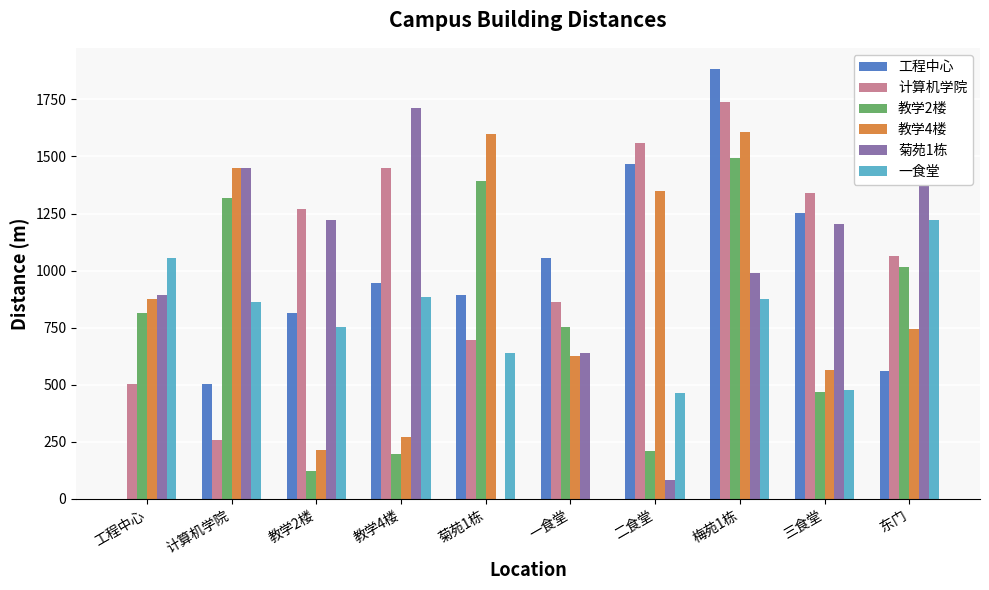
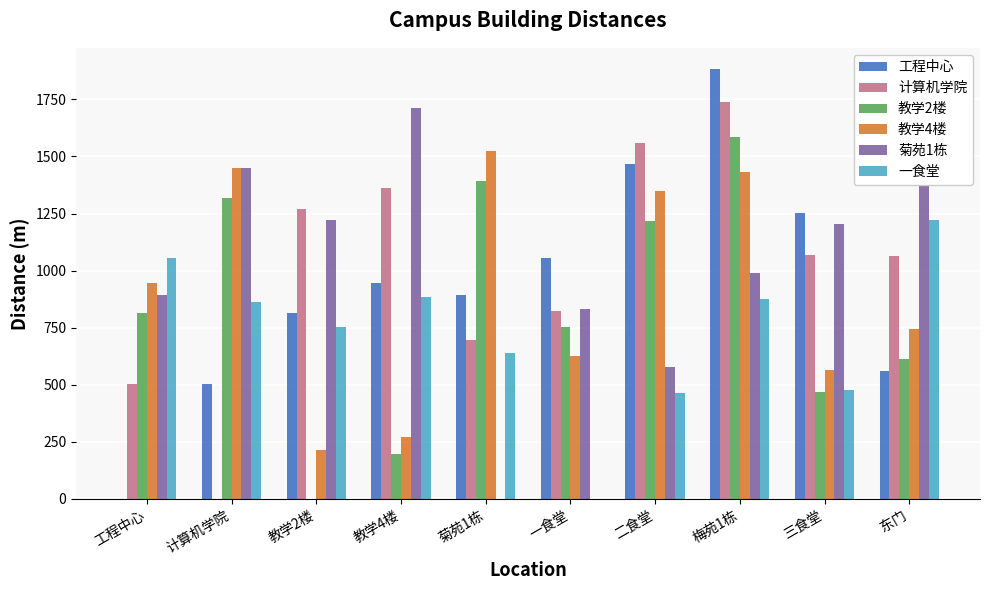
  {
    "计算机学院": {
      "工程中心": 500,
-     "计算机学院": 260,
+     "计算机学院": 0,
      "教学2楼": 1270,
-     "教学4楼": 1450,
+     "教学4楼": 1360,
      "菊苑1栋": 700,
-     "一食堂": 860,
+     "一食堂": 830,
      "二食堂": 1560,
      "梅苑1栋": 1740,
-     "三食堂": 1340,
+     "三食堂": 1070,
      "东门": 1060
    },
    "教学2楼": {
      "工程中心": 820,
      "计算机学院": 1320,
-     "教学2楼": 120,
+     "教学2楼": 0,
      "教学4楼": 200,
      "菊苑1栋": 1390,
      "一食堂": 750,
-     "二食堂": 210,
-     "梅苑1栋": 1490,
+     "二食堂": 1220,
+     "梅苑1栋": 1590,
      "三食堂": 470,
-     "东门": 1020
+     "东门": 610
    },
    "教学4楼": {
-     "工程中心": 880,
+     "工程中心": 950,
      "计算机学院": 1450,
      "教学2楼": 220,
      "教学4楼": 270,
-     "菊苑1栋": 1600,
+     "菊苑1栋": 1520,
      "一食堂": 630,
      "二食堂": 1350,
-     "梅苑1栋": 1610,
+     "梅苑1栋": 1430,
      "三食堂": 560,
      "东门": 750
    },
    "菊苑1栋": {
      "工程中心": 890,
      "计算机学院": 1450,
      "教学2楼": 1220,
      "教学4楼": 1710,
      "菊苑1栋": 0,
-     "一食堂": 640,
-     "二食堂": 80,
+     "一食堂": 830,
+     "二食堂": 580,
      "梅苑1栋": 990,
      "三食堂": 1200
    }
  }
